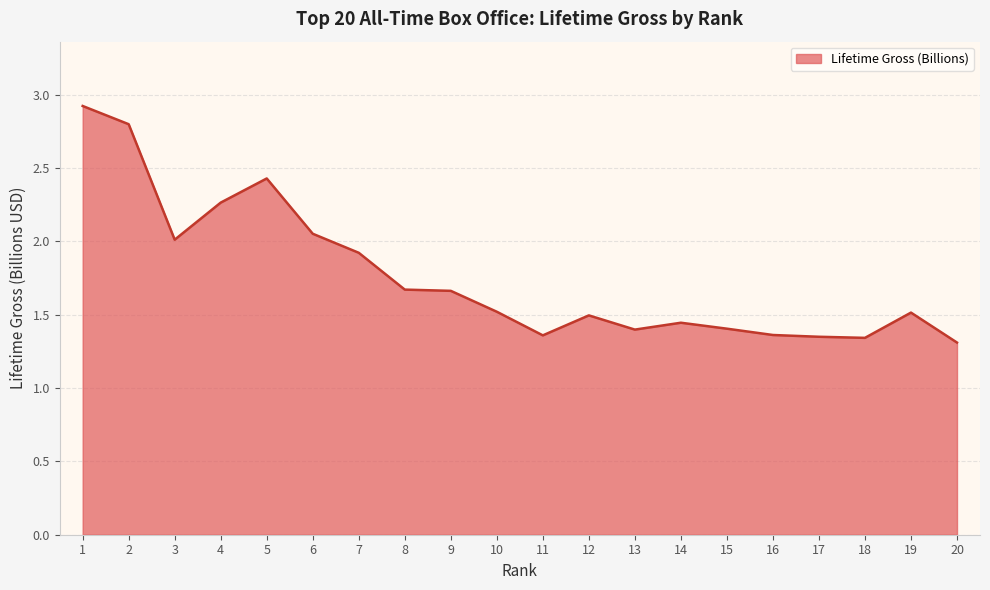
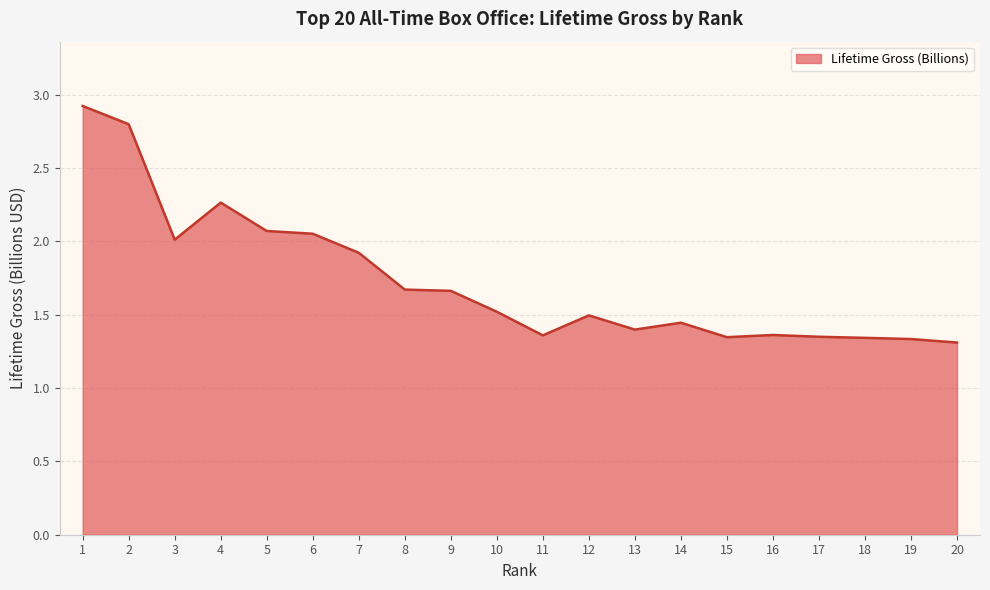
  {
    "1": 2.92,
    "2": 2.80,
    "3": 2.01,
    "4": 2.26,
-   "5": 2.43,
+   "5": 2.07,
    "6": 2.05,
    "7": 1.92,
    "8": 1.67,
    "9": 1.66,
    "10": 1.52,
    "11": 1.36,
    "12": 1.50,
    "13": 1.40,
    "14": 1.45,
-   "15": 1.41,
+   "15": 1.35,
    "16": 1.36,
    "17": 1.35,
    "18": 1.34,
-   "19": 1.51,
+   "19": 1.33,
    "20": 1.31
  }
